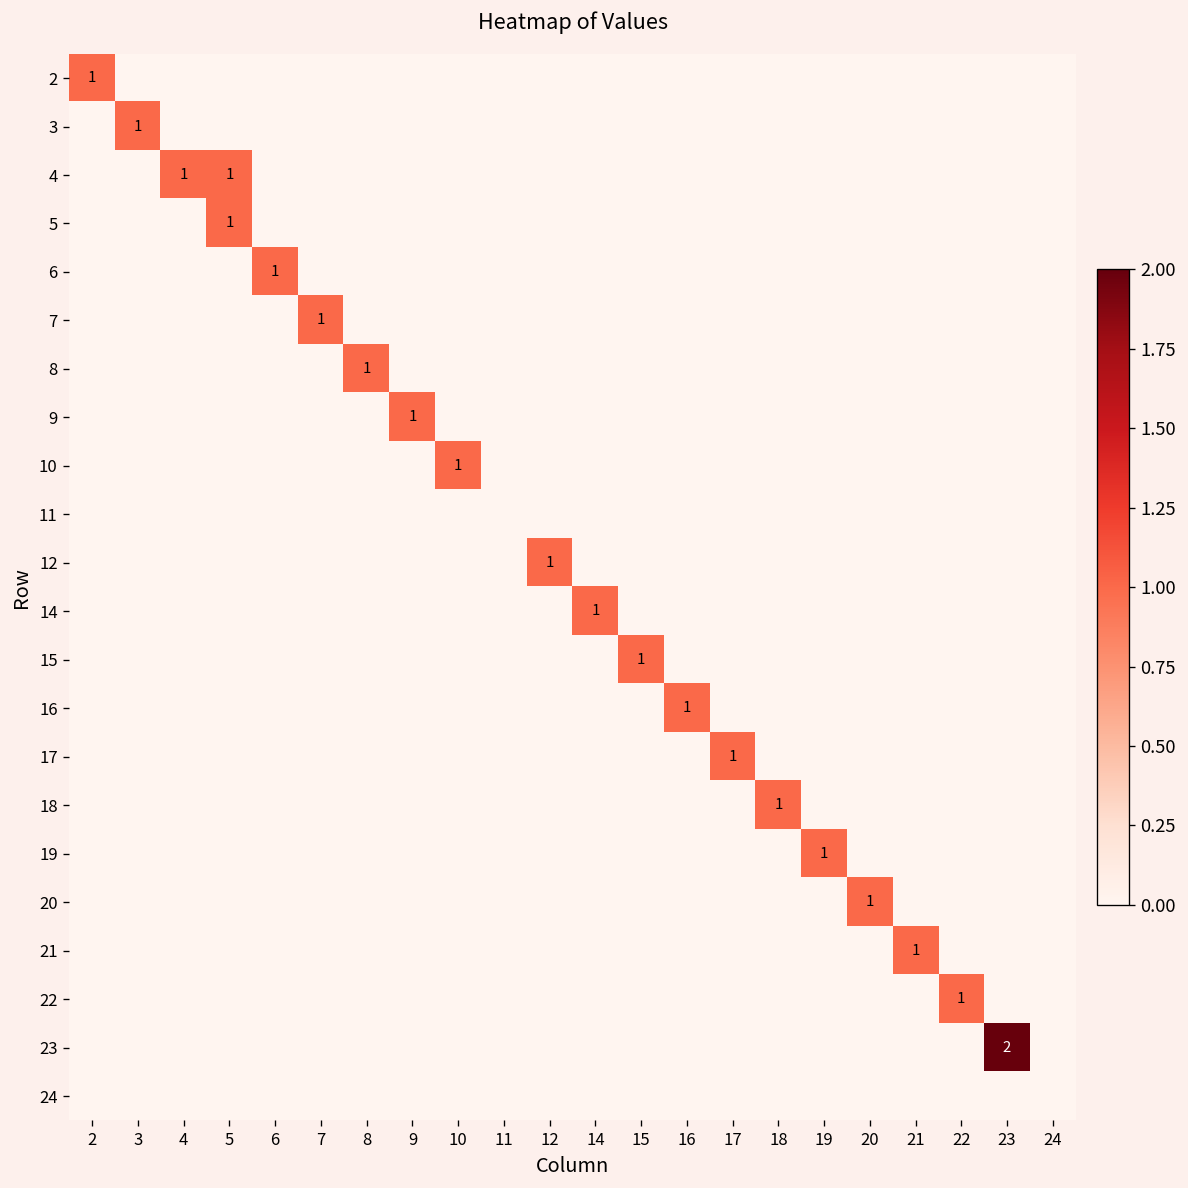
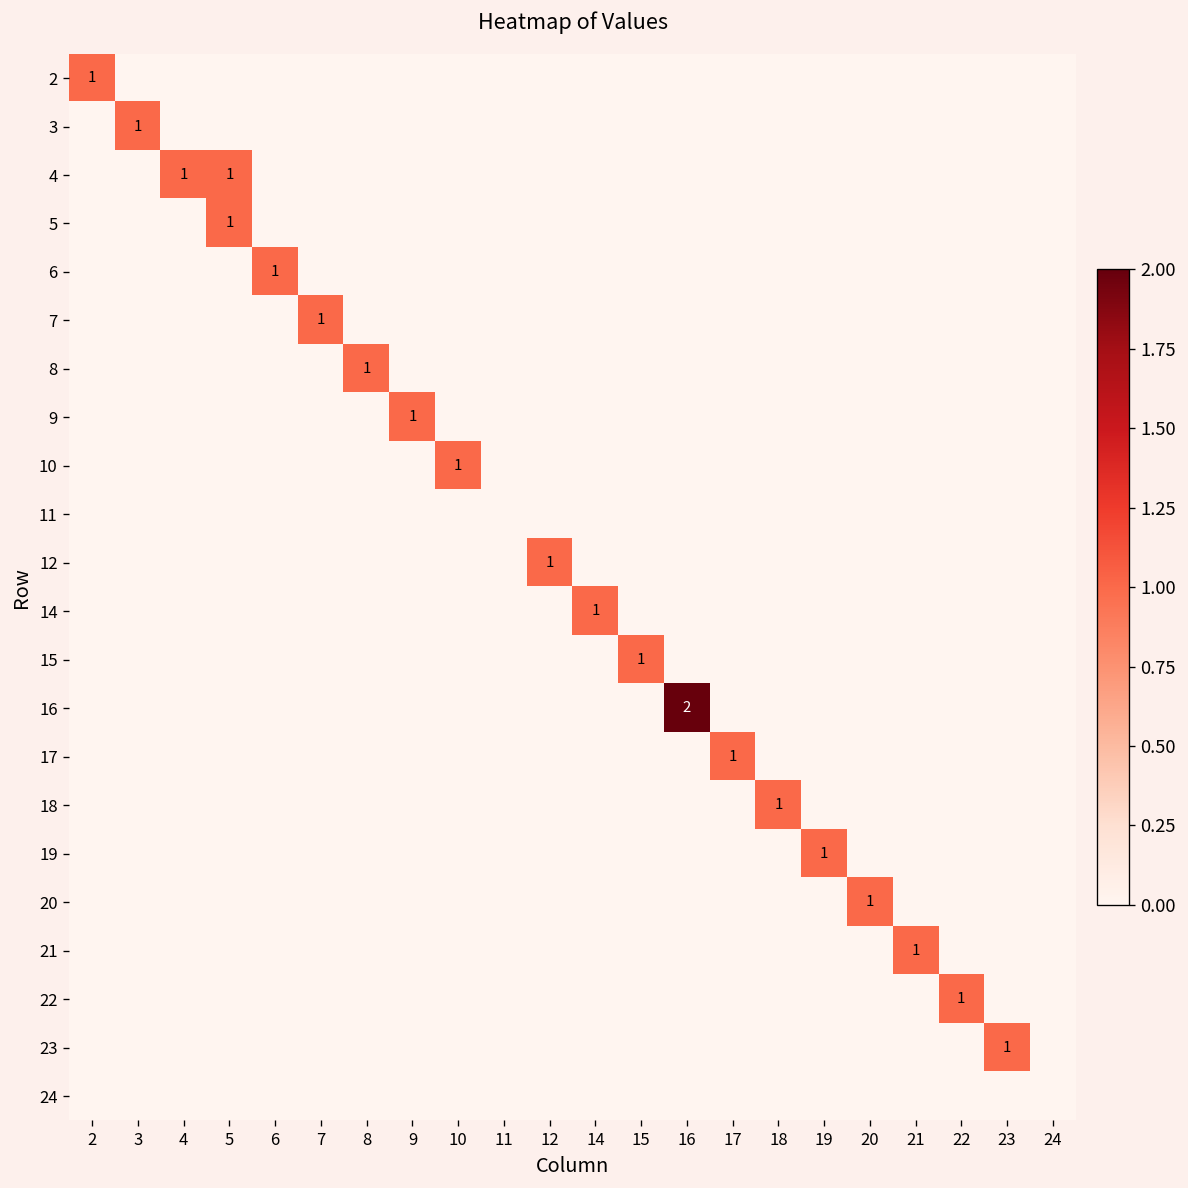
  {
    "2": {
      "2": 1
    },
    "3": {
      "3": 1
    },
    "4": {
      "4": 1,
      "5": 1
    },
    "5": {
      "5": 1
    },
    "6": {
      "6": 1
    },
    "7": {
      "7": 1
    },
    "8": {
      "8": 1
    },
    "9": {
      "9": 1
    },
    "10": {
      "10": 1
    },
    "12": {
      "12": 1
    },
    "14": {
      "14": 1
    },
    "15": {
      "15": 1
    },
    "16": {
-     "16": 1
+     "16": 2
    },
    "17": {
      "17": 1
    },
    "18": {
      "18": 1
    },
    "19": {
      "19": 1
    },
    "20": {
      "20": 1
    },
    "21": {
      "21": 1
    },
    "22": {
      "22": 1
    },
    "23": {
-     "23": 2
+     "23": 1
    }
  }
